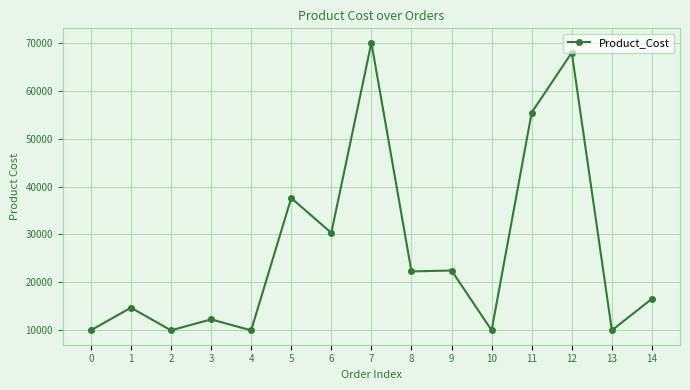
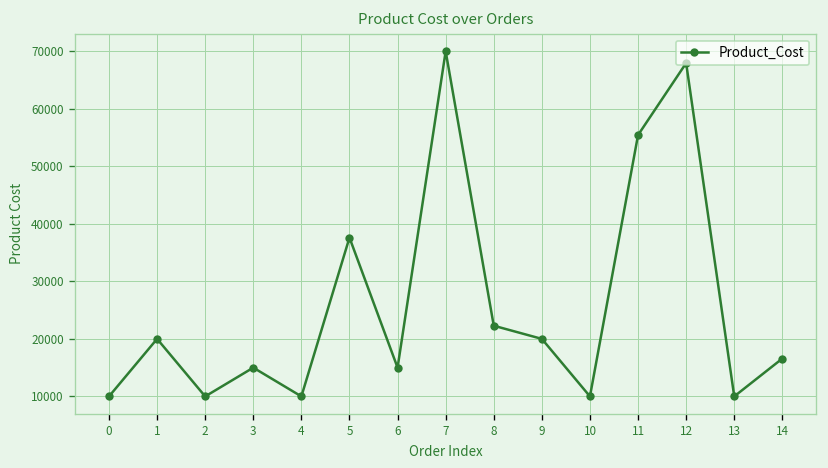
  {
    "0": 10000,
-   "1": 15000,
+   "1": 20000,
    "2": 10000,
-   "3": 12000,
+   "3": 15000,
    "4": 10000,
    "5": 38000,
-   "6": 30000,
+   "6": 15000,
    "7": 70000,
    "8": 22000,
-   "9": 22000,
+   "9": 20000,
    "10": 10000,
    "11": 55000,
    "13": 10000,
    "14": 17000
  }
